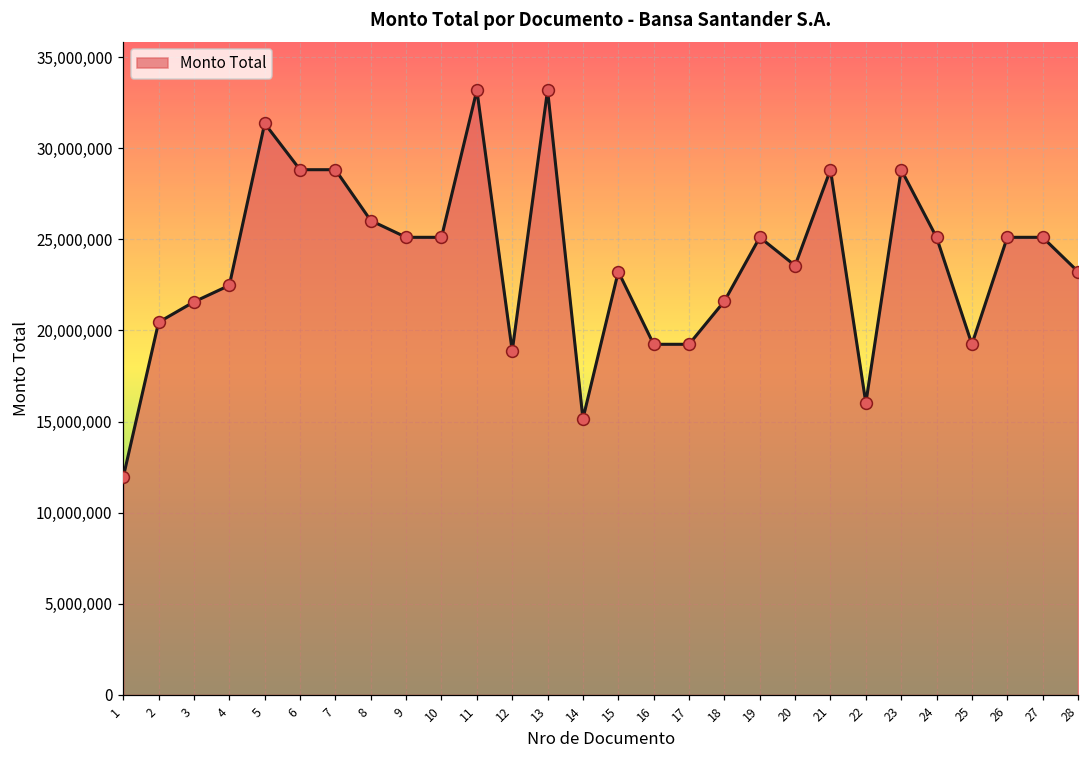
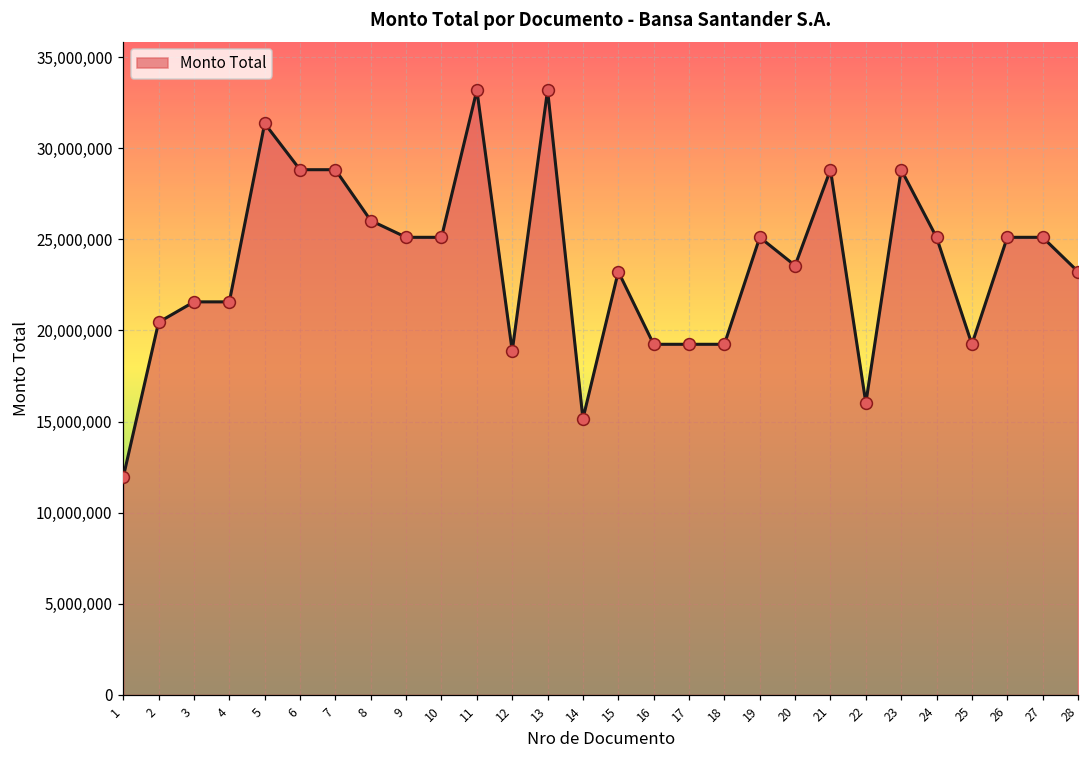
  {
    "1": "12,000,000",
    "2": "20,500,000",
    "3": "21,600,000",
-   "4": "22,500,000",
+   "4": "21,600,000",
    "5": "31,400,000",
    "6": "28,800,000",
    "7": "28,800,000",
    "8": "26,000,000",
    "9": "25,100,000",
    "10": "25,100,000",
    "11": "33,200,000",
    "12": "18,900,000",
    "13": "33,200,000",
    "14": "15,200,000",
    "15": "23,200,000",
    "16": "19,200,000",
    "17": "19,200,000",
-   "18": "21,600,000",
+   "18": "19,200,000",
    "19": "25,100,000",
    "20": "23,600,000",
    "21": "28,800,000",
    "22": "16,000,000",
    "23": "28,800,000",
    "24": "25,100,000",
    "25": "19,200,000",
    "26": "25,100,000",
    "27": "25,100,000",
    "28": "23,200,000"
  }
